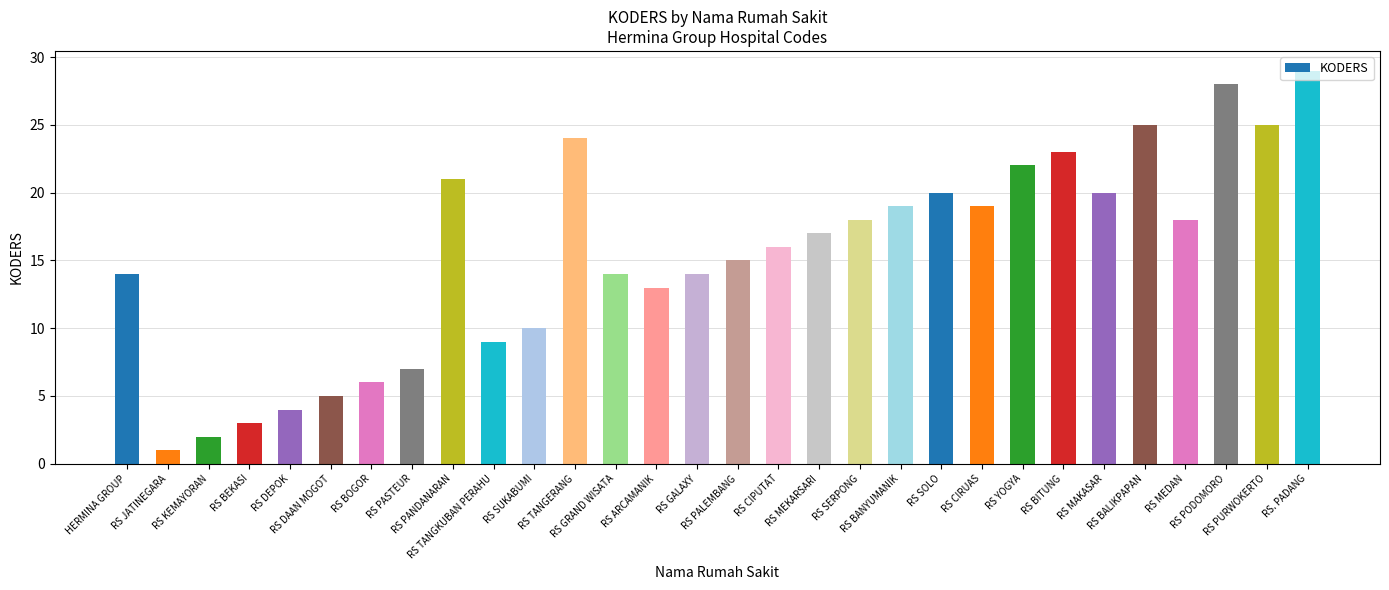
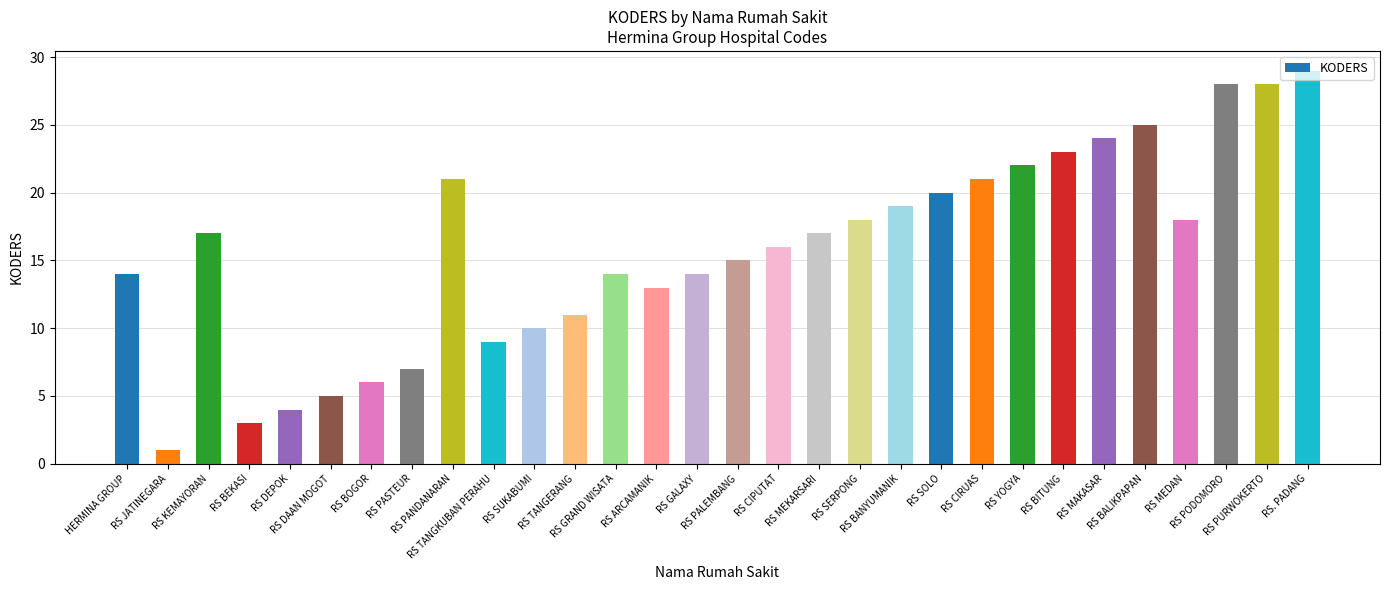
  {
    "HERMINA GROUP": 14,
    "RS JATINEGARA": 1,
-   "RS KEMAYORAN": 2,
+   "RS KEMAYORAN": 17,
    "RS BEKASI": 3,
    "RS DEPOK": 4,
    "RS DAAN MOGOT": 5,
    "RS BOGOR": 6,
    "RS PASTEUR": 7,
    "RS PANDANARAN": 21,
    "RS TANGKUBAN PERAHU": 9,
    "RS SUKABUMI": 10,
-   "RS TANGERANG": 24,
+   "RS TANGERANG": 11,
    "RS GRAND WISATA": 14,
    "RS ARCAMANIK": 13,
    "RS GALAXY": 14,
    "RS PALEMBANG": 15,
    "RS CIPUTAT": 16,
    "RS MEKARSARI": 17,
    "RS SERPONG": 18,
    "RS BANYUMANIK": 19,
    "RS SOLO": 20,
-   "RS CIRUAS": 19,
+   "RS CIRUAS": 21,
    "RS YOGYA": 22,
    "RS BITUNG": 23,
-   "RS MAKASAR": 20,
+   "RS MAKASAR": 24,
    "RS BALIKPAPAN": 25,
    "RS MEDAN": 18,
    "RS PODOMORO": 28,
-   "RS PURWOKERTO": 25
+   "RS PURWOKERTO": 28
  }
